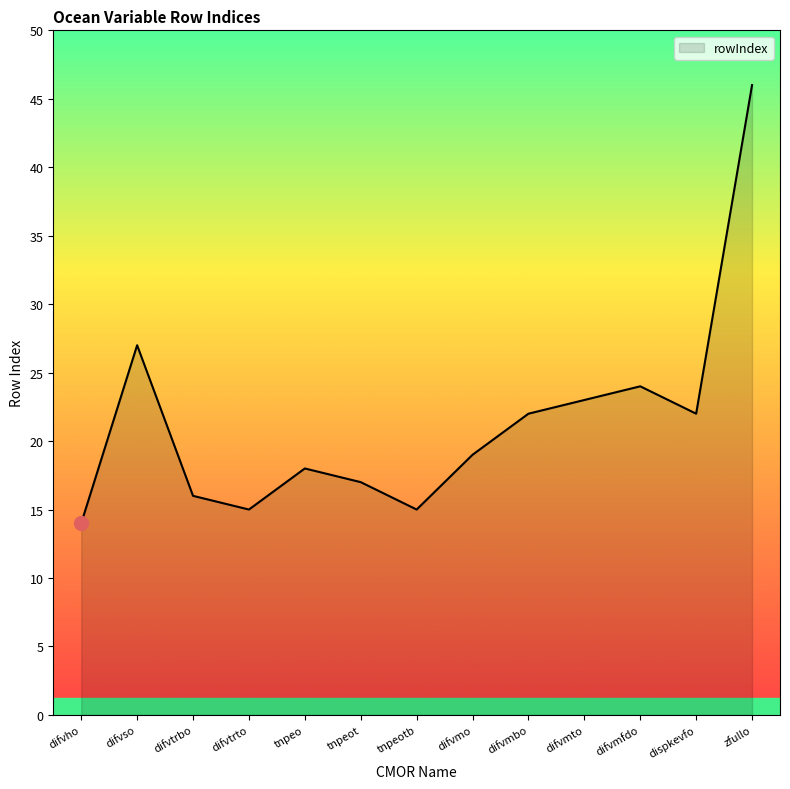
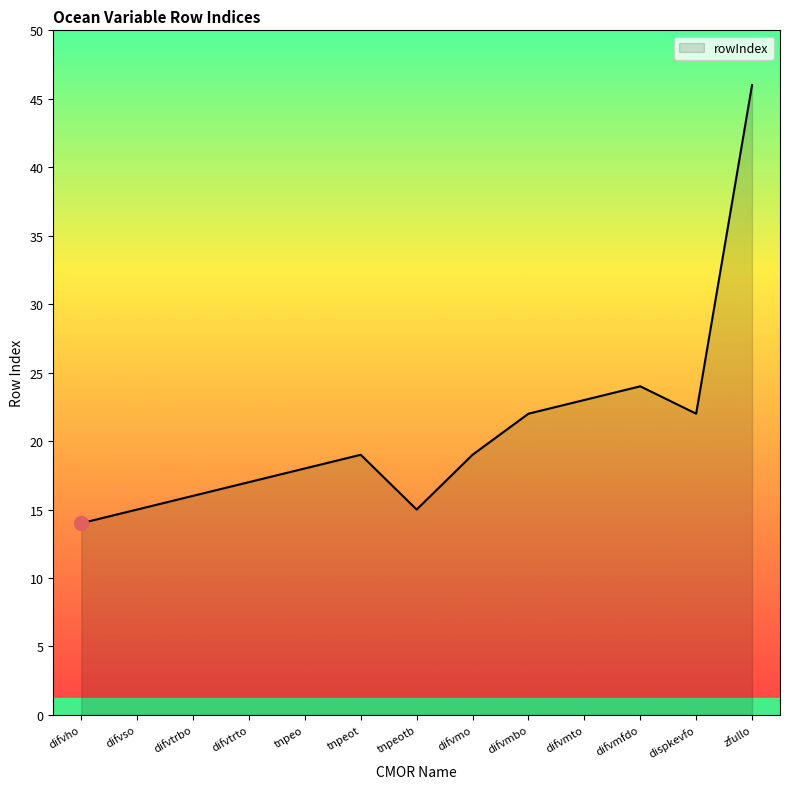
  {
    "rowIndex": {
-     "difvso": 27,
+     "difvso": 15,
      "difvtrbo": 16,
-     "difvtrto": 15,
+     "difvtrto": 17,
      "tnpeo": 18,
-     "tnpeot": 17,
+     "tnpeot": 19,
      "tnpeotb": 15,
      "difvmo": 19,
      "difvmbo": 22,
      "difvmto": 23,
      "difvmfdo": 24,
      "dispkevfo": 22,
      "zfullo": 46
    }
  }
